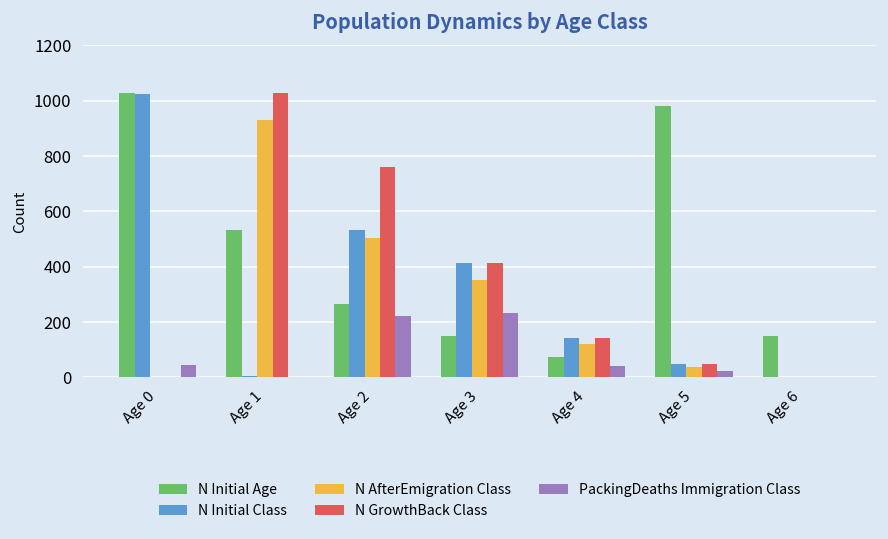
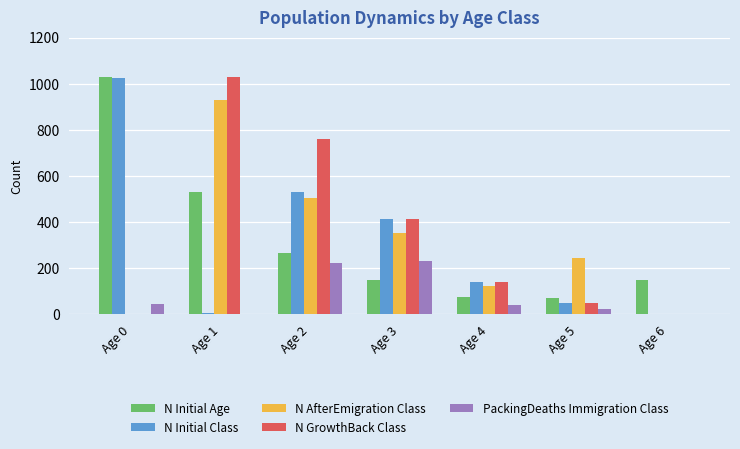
  {
    "N Initial Age": {
      "Age 0": 1030,
      "Age 1": 530,
      "Age 2": 260,
      "Age 3": 150,
      "Age 4": 70,
-     "Age 5": 980,
+     "Age 5": 70,
      "Age 6": 150
    },
    "N Initial Class": {
      "Age 0": 1020,
      "Age 2": 530,
      "Age 3": 410,
      "Age 4": 140,
      "Age 5": 50
    },
    "N AfterEmigration Class": {
      "Age 0": 0,
      "Age 1": 930,
      "Age 2": 500,
      "Age 3": 350,
      "Age 4": 120,
-     "Age 5": 40
+     "Age 5": 240
    },
    "N GrowthBack Class": {
      "Age 0": 0,
      "Age 1": 1030,
      "Age 2": 760,
      "Age 3": 410,
      "Age 4": 140,
      "Age 5": 50
    },
    "PackingDeaths Immigration Class": {
      "Age 0": 50,
      "Age 1": 0,
      "Age 2": 220,
      "Age 3": 230,
      "Age 4": 40,
      "Age 5": 20
    }
  }
